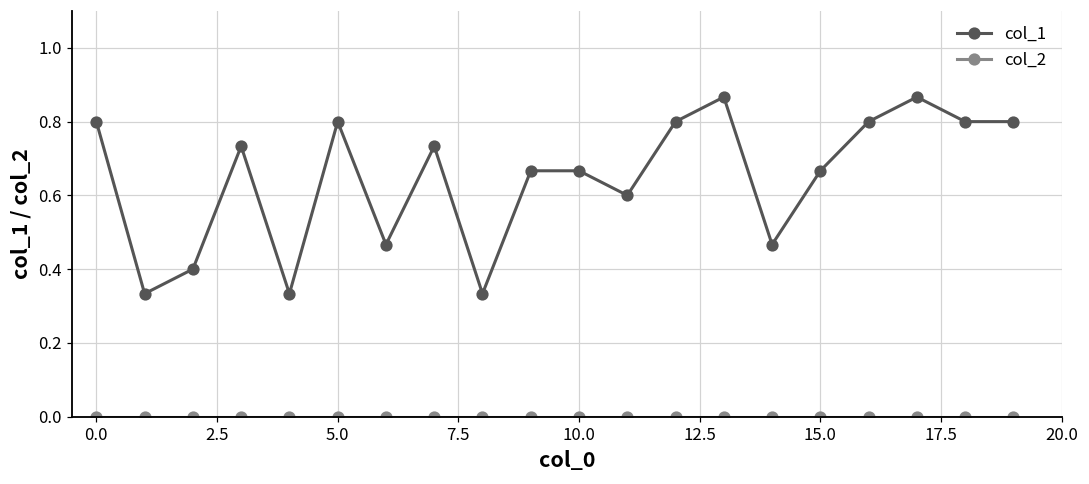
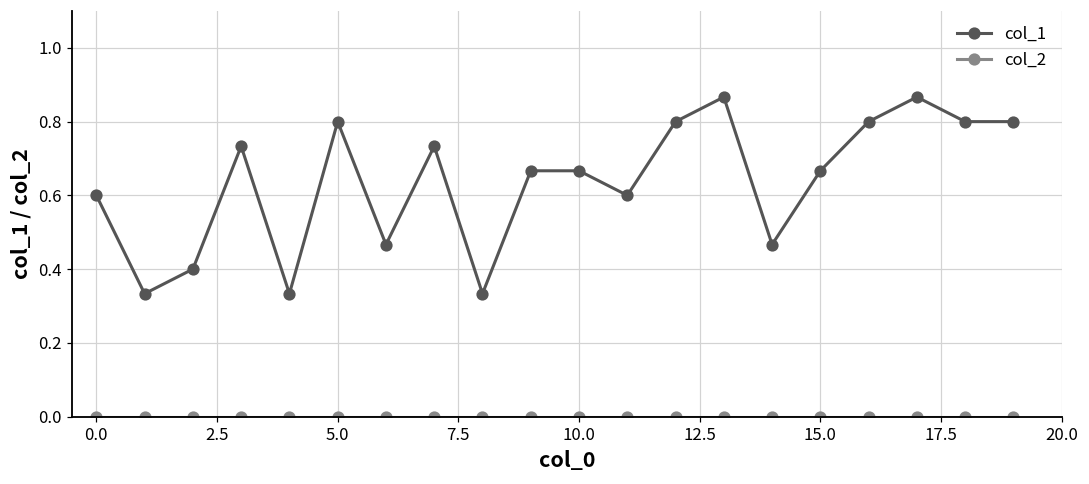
  {
    "col_1": {
-     "0.0": 0.8,
+     "0.0": 0.6,
      "5.0": 0.8,
      "10.0": 0.67,
      "15.0": 0.67
    },
    "col_2": {
      "0.0": 0.0,
      "5.0": 0.0,
      "10.0": 0.0,
      "15.0": 0.0
    }
  }
